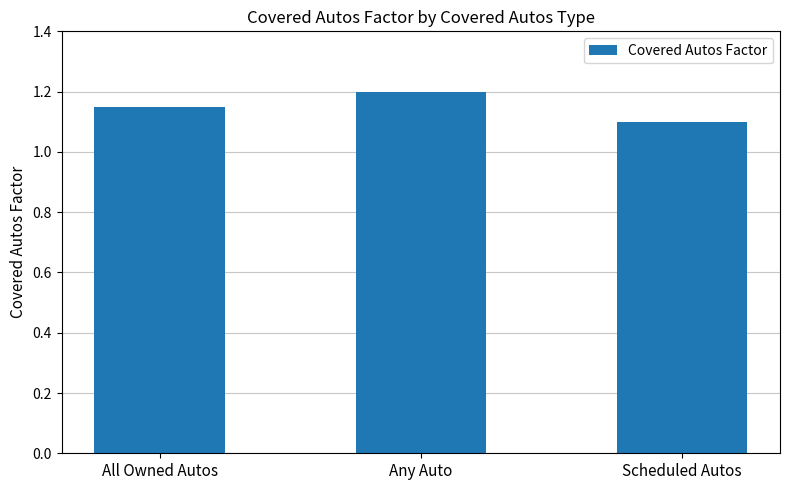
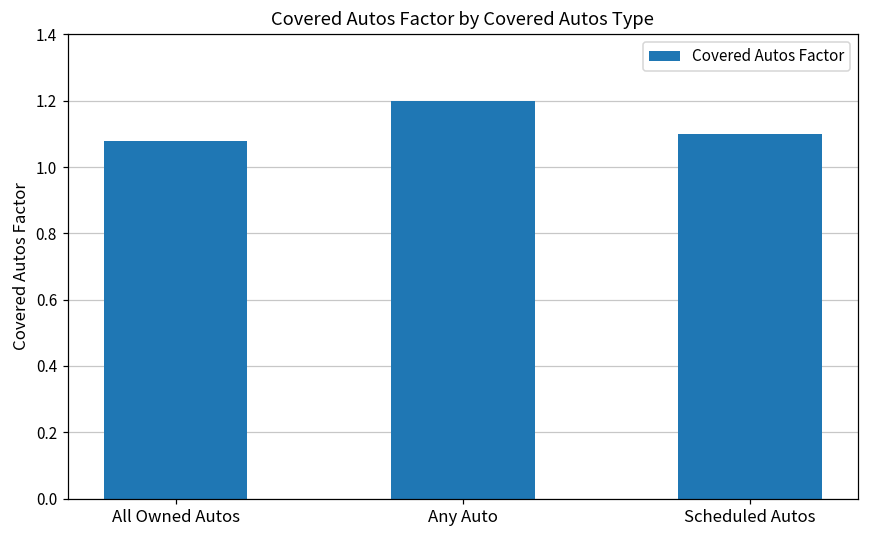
  {
-   "All Owned Autos": 1.15,
+   "All Owned Autos": 1.08,
    "Any Auto": 1.20,
    "Scheduled Autos": 1.10
  }
